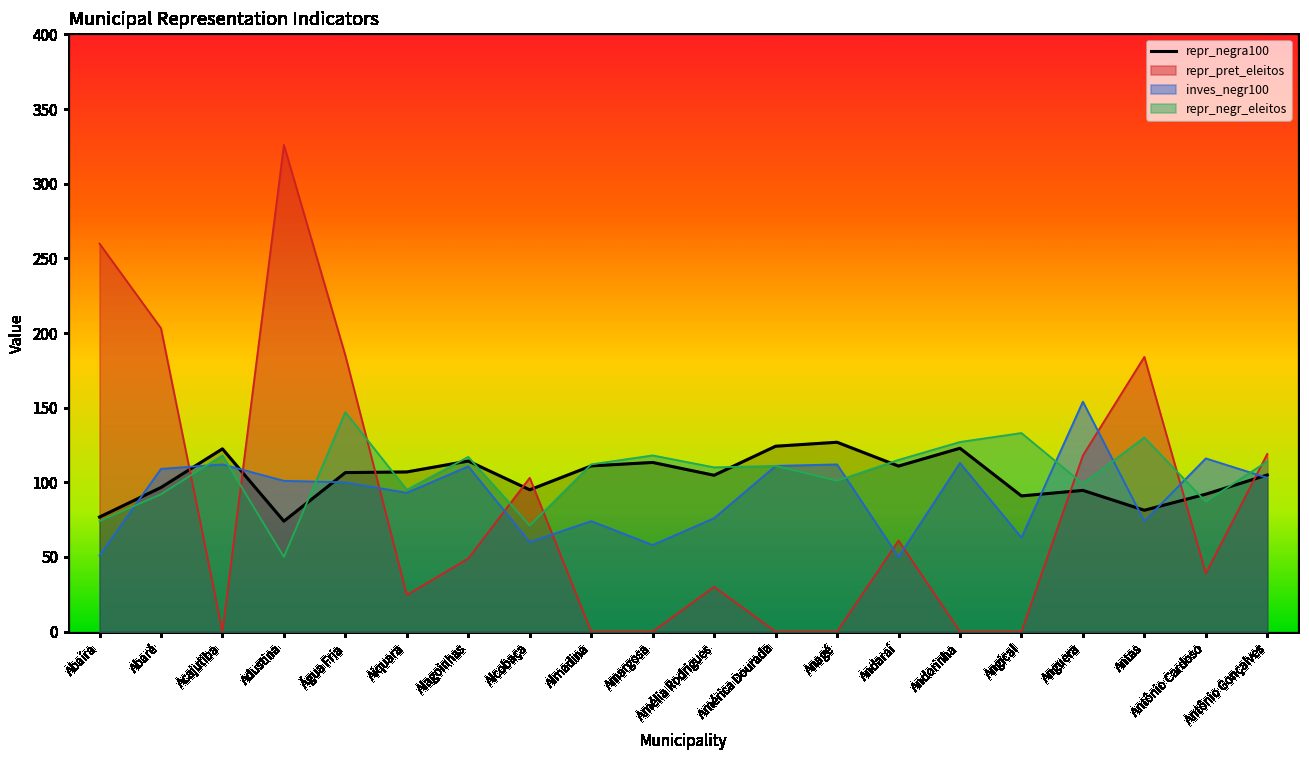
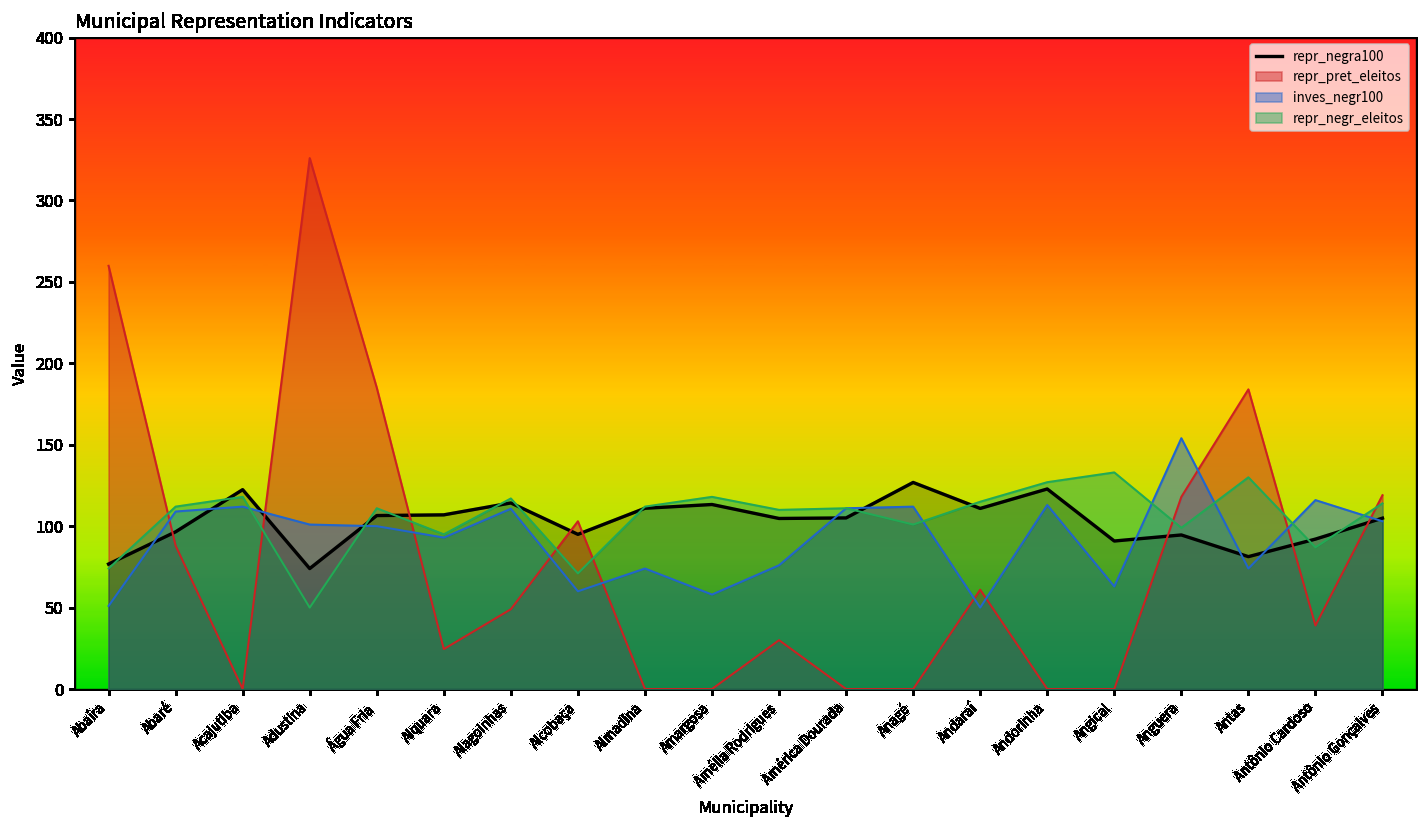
  {
    "repr_negra100": {
      "Abaíra": 77,
      "Abaré": 97,
      "Acajutiba": 122,
      "Adustina": 74,
      "Água Fria": 107,
      "Aiquara": 107,
      "Alagoinhas": 114,
      "Alcobaça": 95,
      "Amargosa": 113,
      "Amélia Rodrigues": 105,
-     "América Dourada": 124,
+     "América Dourada": 105,
      "Anagé": 127,
      "Andaraí": 111,
      "Andorinha": 123,
      "Angical": 91,
      "Anguera": 95,
      "Antas": 81,
      "Antônio Cardoso": 92,
      "Antônio Gonçalves": 105
    },
    "repr_pret_eleitos": {
      "Abaíra": 260,
-     "Abaré": 203,
+     "Abaré": 88,
      "Acajutiba": 0,
      "Adustina": 326,
      "Água Fria": 185,
      "Aiquara": 25,
      "Alagoinhas": 49,
      "Alcobaça": 103,
      "Almadina": 0,
      "Amargosa": 0,
      "Amélia Rodrigues": 30,
      "América Dourada": 0,
      "Anagé": 0,
      "Andaraí": 61,
      "Andorinha": 0,
      "Angical": 0,
      "Anguera": 118,
      "Antas": 184,
      "Antônio Cardoso": 39,
      "Antônio Gonçalves": 119
    },
    "inves_negr100": {
      "Abaíra": 51,
      "Abaré": 109,
      "Acajutiba": 112,
      "Adustina": 101,
      "Água Fria": 100,
      "Aiquara": 93,
      "Alagoinhas": 111,
      "Alcobaça": 60,
      "Almadina": 74,
      "Amargosa": 58,
      "Amélia Rodrigues": 76,
      "Anagé": 112,
      "Andaraí": 50,
      "Andorinha": 113,
      "Angical": 63,
      "Anguera": 154,
      "Antas": 74,
      "Antônio Cardoso": 116,
      "Antônio Gonçalves": 103
    },
    "repr_negr_eleitos": {
      "Abaíra": 74,
-     "Abaré": 92,
+     "Abaré": 112,
      "Acajutiba": 118,
      "Adustina": 50,
-     "Água Fria": 147,
+     "Água Fria": 111,
      "Aiquara": 95,
      "Alagoinhas": 117,
      "Alcobaça": 71,
      "Amargosa": 118,
      "Amélia Rodrigues": 110,
      "Anagé": 101,
      "Andaraí": 115,
      "Andorinha": 127,
      "Angical": 133,
      "Anguera": 99,
      "Antas": 130,
      "Antônio Cardoso": 87,
      "Antônio Gonçalves": 114
    }
  }
